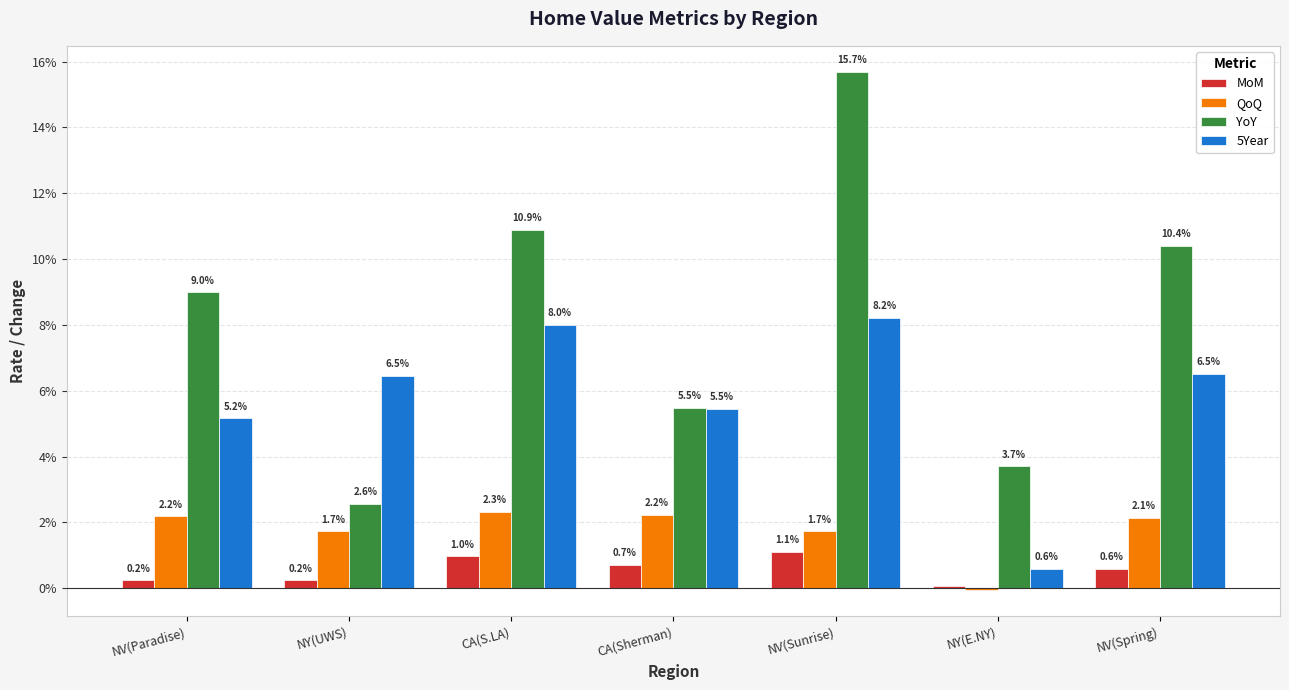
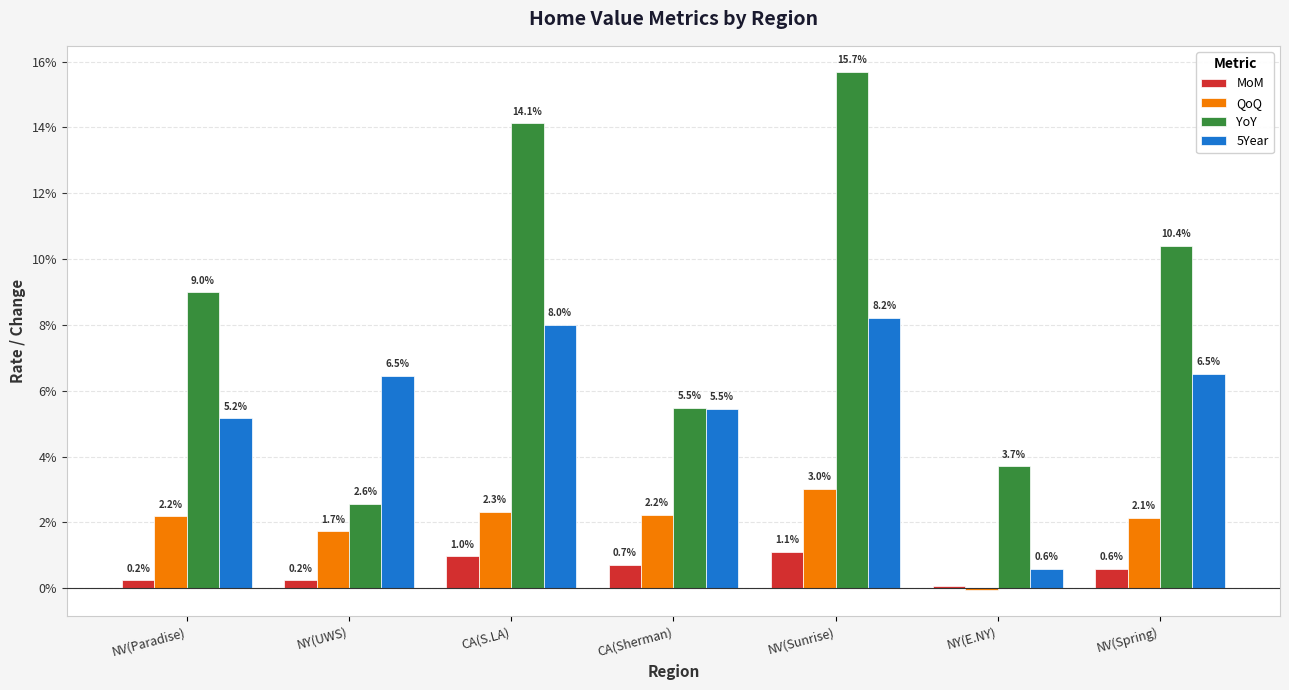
  {
    "MoM": {
      "NV(Paradise)": "0.2%",
      "NY(UWS)": "0.2%",
      "CA(S.LA)": "1.0%",
      "CA(Sherman)": "0.7%",
      "NV(Sunrise)": "1.1%",
      "NV(Spring)": "0.6%"
    },
    "QoQ": {
      "NV(Paradise)": "2.2%",
      "NY(UWS)": "1.7%",
      "CA(S.LA)": "2.3%",
      "CA(Sherman)": "2.2%",
-     "NV(Sunrise)": "1.7%",
+     "NV(Sunrise)": "3.0%",
      "NV(Spring)": "2.1%"
    },
    "YoY": {
      "NV(Paradise)": "9.0%",
      "NY(UWS)": "2.6%",
-     "CA(S.LA)": "10.9%",
+     "CA(S.LA)": "14.1%",
      "CA(Sherman)": "5.5%",
      "NV(Sunrise)": "15.7%",
      "NY(E.NY)": "3.7%",
      "NV(Spring)": "10.4%"
    },
    "5Year": {
      "NV(Paradise)": "5.2%",
      "NY(UWS)": "6.5%",
      "CA(S.LA)": "8.0%",
      "CA(Sherman)": "5.5%",
      "NV(Sunrise)": "8.2%",
      "NY(E.NY)": "0.6%",
      "NV(Spring)": "6.5%"
    }
  }
